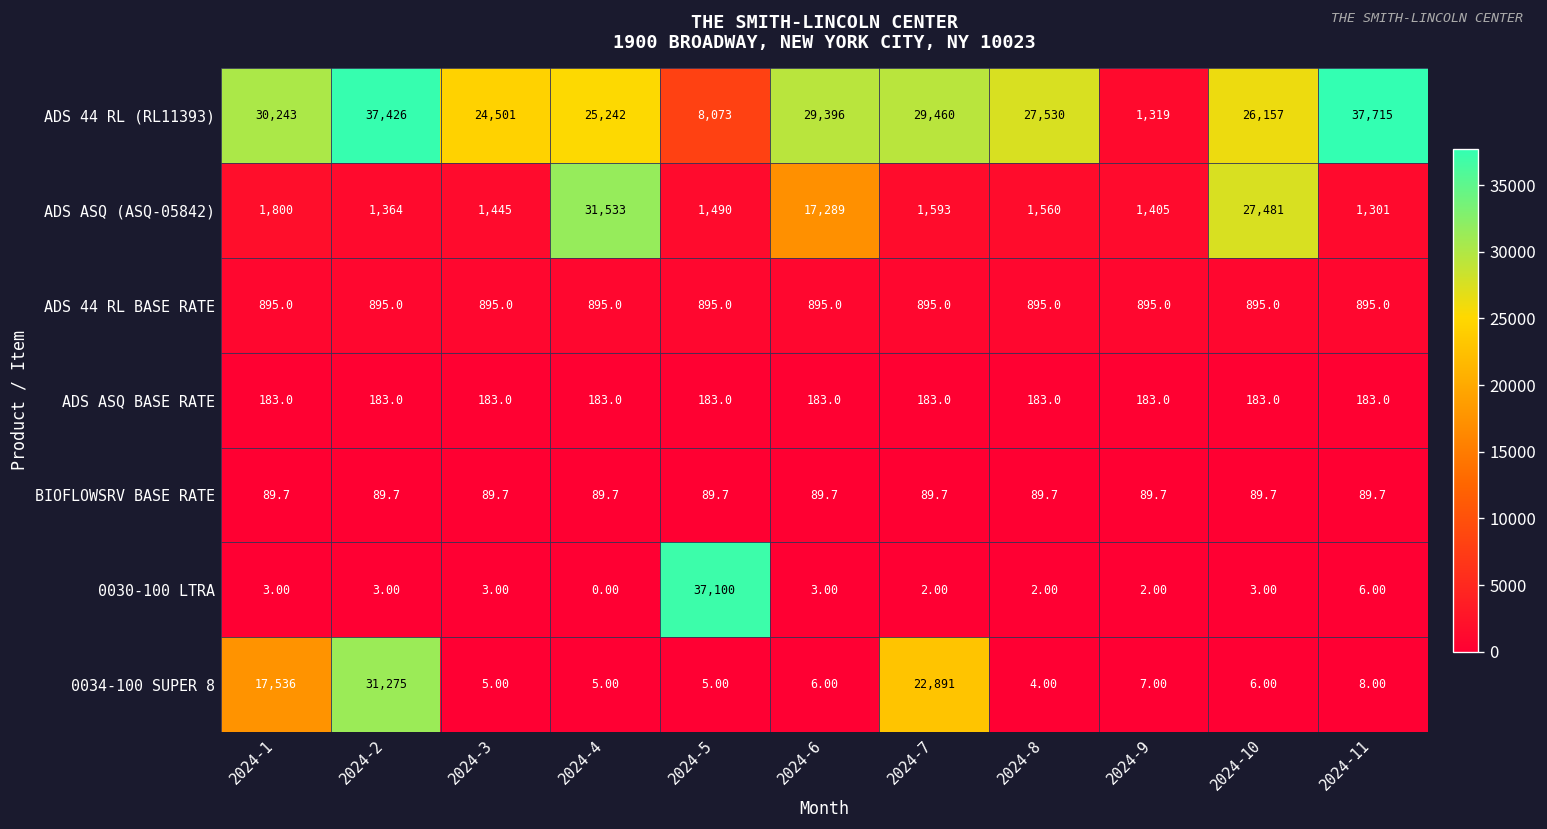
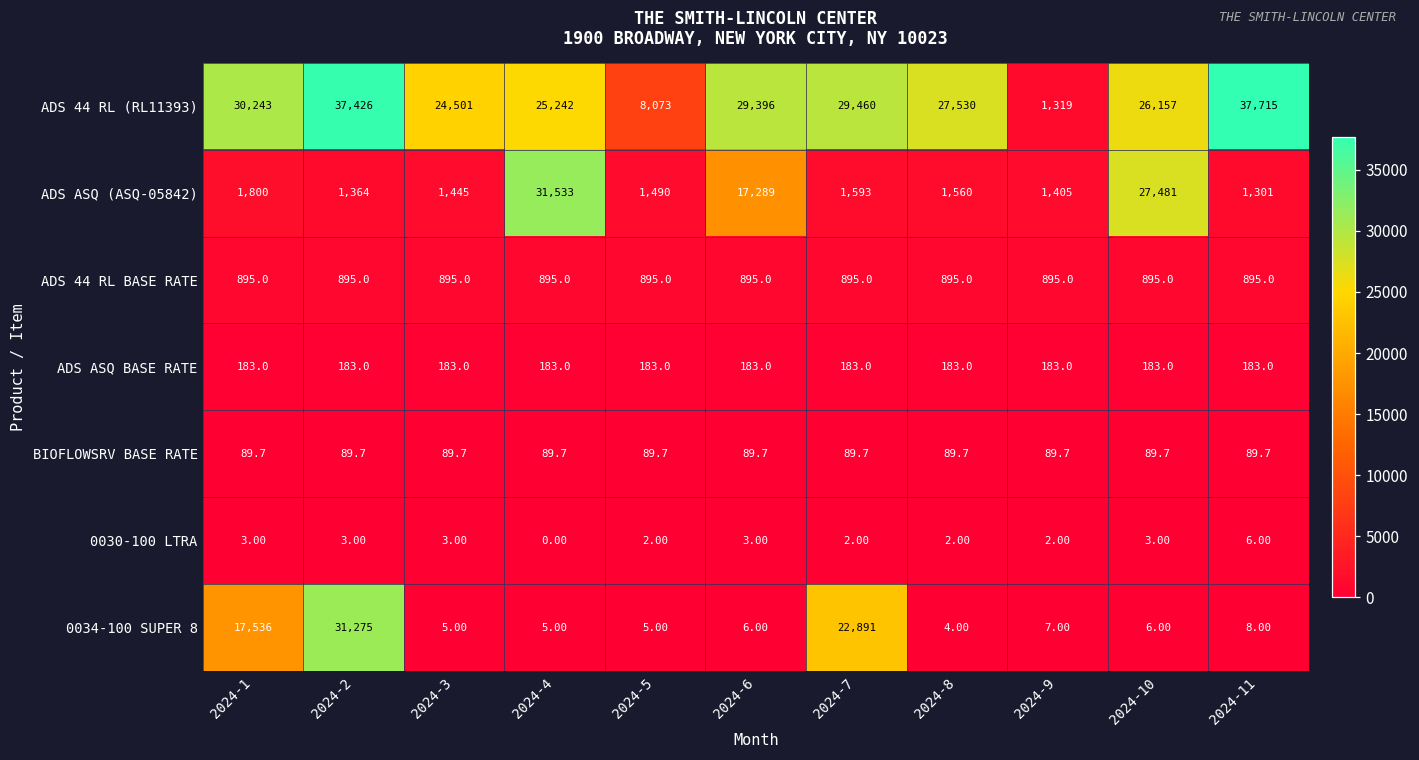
  {
    "ADS 44 RL (RL11393)": {
      "2024-1": "30,243",
      "2024-2": "37,426",
      "2024-3": "24,501",
      "2024-4": "25,242",
      "2024-5": "8,073",
      "2024-6": "29,396",
      "2024-7": "29,460",
      "2024-8": "27,530",
      "2024-9": "1,319",
      "2024-10": "26,157",
      "2024-11": "37,715"
    },
    "ADS ASQ (ASQ-05842)": {
      "2024-1": "1,800",
      "2024-2": "1,364",
      "2024-3": "1,445",
      "2024-4": "31,533",
      "2024-5": "1,490",
      "2024-6": "17,289",
      "2024-7": "1,593",
      "2024-8": "1,560",
      "2024-9": "1,405",
      "2024-10": "27,481",
      "2024-11": "1,301"
    },
    "ADS 44 RL BASE RATE": {
      "2024-1": "895.0",
      "2024-2": "895.0",
      "2024-3": "895.0",
      "2024-4": "895.0",
      "2024-5": "895.0",
      "2024-6": "895.0",
      "2024-7": "895.0",
      "2024-8": "895.0",
      "2024-9": "895.0",
      "2024-10": "895.0",
      "2024-11": "895.0"
    },
    "ADS ASQ BASE RATE": {
      "2024-1": "183.0",
      "2024-2": "183.0",
      "2024-3": "183.0",
      "2024-4": "183.0",
      "2024-5": "183.0",
      "2024-6": "183.0",
      "2024-7": "183.0",
      "2024-8": "183.0",
      "2024-9": "183.0",
      "2024-10": "183.0",
      "2024-11": "183.0"
    },
    "BIOFLOWSRV BASE RATE": {
      "2024-1": "89.7",
      "2024-2": "89.7",
      "2024-3": "89.7",
      "2024-4": "89.7",
      "2024-5": "89.7",
      "2024-6": "89.7",
      "2024-7": "89.7",
      "2024-8": "89.7",
      "2024-9": "89.7",
      "2024-10": "89.7",
      "2024-11": "89.7"
    },
    "0030-100 LTRA": {
      "2024-1": "3.00",
      "2024-2": "3.00",
      "2024-3": "3.00",
      "2024-4": "0.00",
-     "2024-5": "37,100",
+     "2024-5": "2.00",
      "2024-6": "3.00",
      "2024-7": "2.00",
      "2024-8": "2.00",
      "2024-9": "2.00",
      "2024-10": "3.00",
      "2024-11": "6.00"
    },
    "0034-100 SUPER 8": {
      "2024-1": "17,536",
      "2024-2": "31,275",
      "2024-3": "5.00",
      "2024-4": "5.00",
      "2024-5": "5.00",
      "2024-6": "6.00",
      "2024-7": "22,891",
      "2024-8": "4.00",
      "2024-9": "7.00",
      "2024-10": "6.00",
      "2024-11": "8.00"
    }
  }
